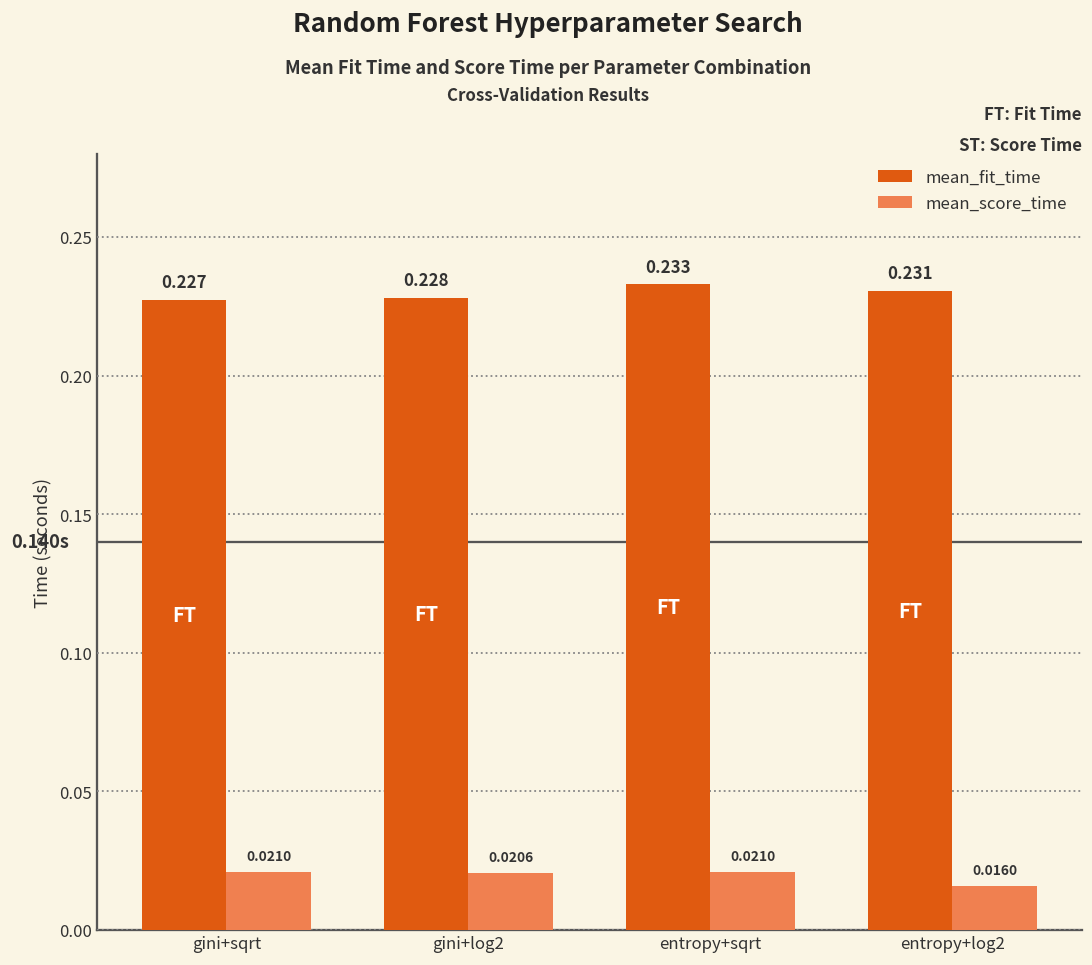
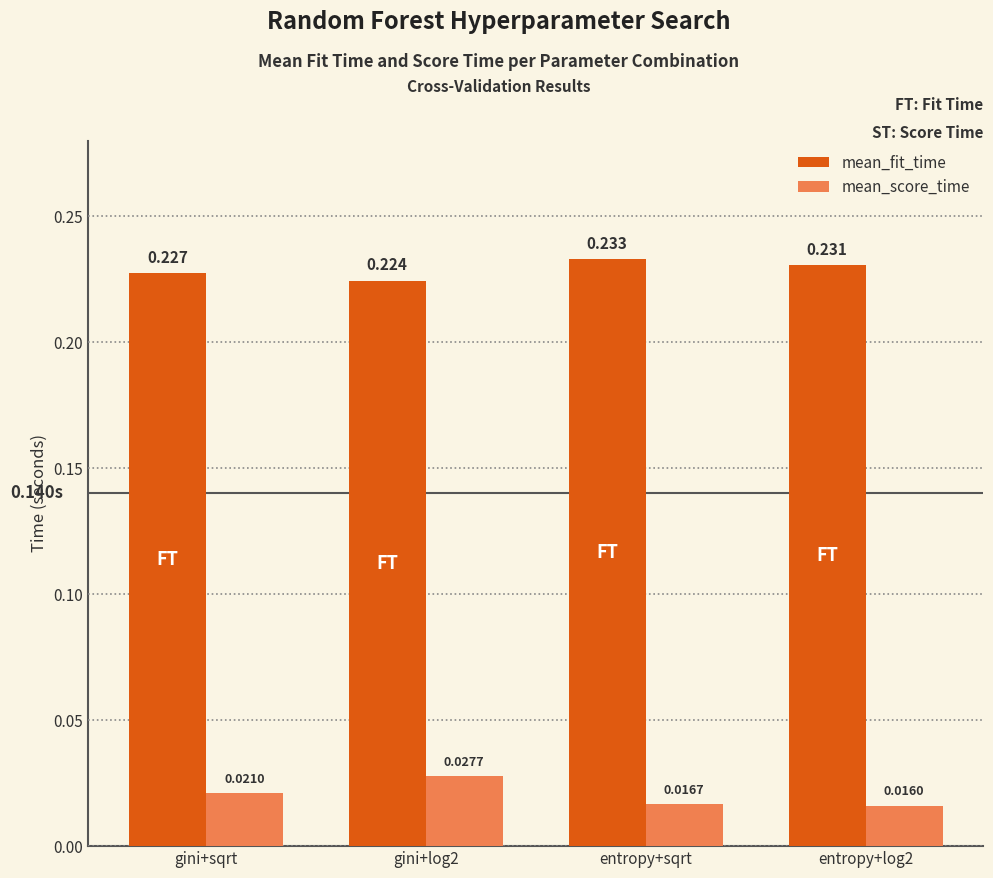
  {
    "mean_fit_time": {
      "gini+sqrt": 0.227,
-     "gini+log2": 0.228,
+     "gini+log2": 0.224,
      "entropy+sqrt": 0.233,
      "entropy+log2": 0.231
    },
    "mean_score_time": {
      "gini+sqrt": 0.0210,
-     "gini+log2": 0.0206,
-     "entropy+sqrt": 0.0210,
+     "gini+log2": 0.0277,
+     "entropy+sqrt": 0.0167,
      "entropy+log2": 0.0160
    }
  }
